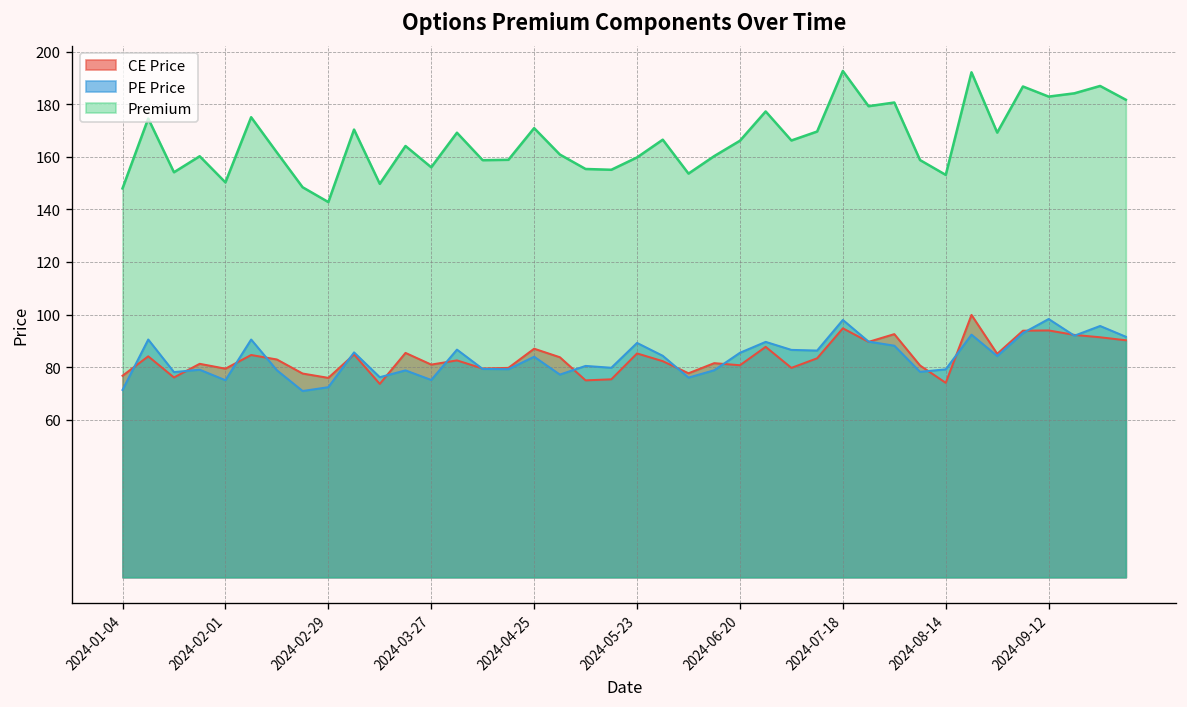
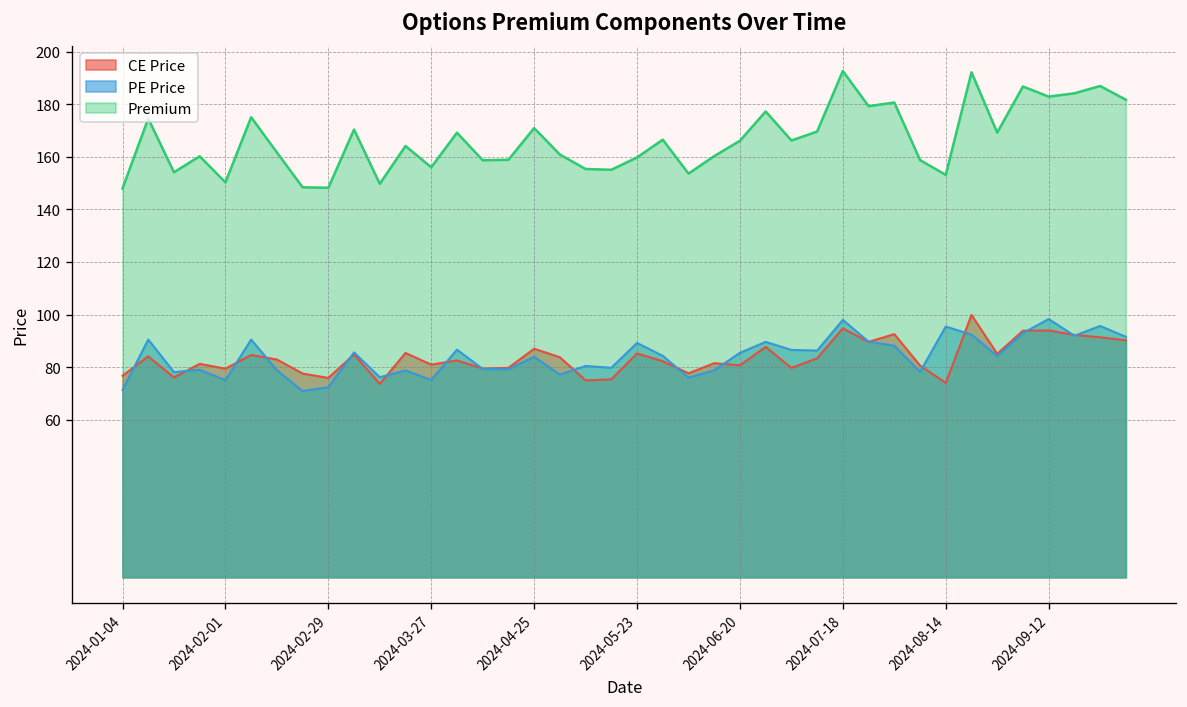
  {
    "CE Price": {
      "2024-01-04": 77,
      "2024-02-01": 79,
      "2024-02-29": 76,
      "2024-03-27": 81,
      "2024-04-25": 87,
      "2024-05-23": 85,
      "2024-06-20": 81,
      "2024-07-18": 95,
      "2024-08-14": 74,
      "2024-09-12": 94
    },
    "PE Price": {
      "2024-01-04": 71,
      "2024-02-01": 75,
      "2024-02-29": 72,
      "2024-03-27": 75,
      "2024-04-25": 84,
      "2024-05-23": 89,
      "2024-06-20": 85,
      "2024-07-18": 98,
-     "2024-08-14": 79,
+     "2024-08-14": 95,
      "2024-09-12": 98
    },
    "Premium": {
      "2024-01-04": 148,
      "2024-02-01": 150,
-     "2024-02-29": 143,
+     "2024-02-29": 148,
      "2024-03-27": 156,
      "2024-04-25": 171,
      "2024-05-23": 160,
      "2024-06-20": 166,
      "2024-07-18": 193,
      "2024-08-14": 153,
      "2024-09-12": 183
    }
  }
